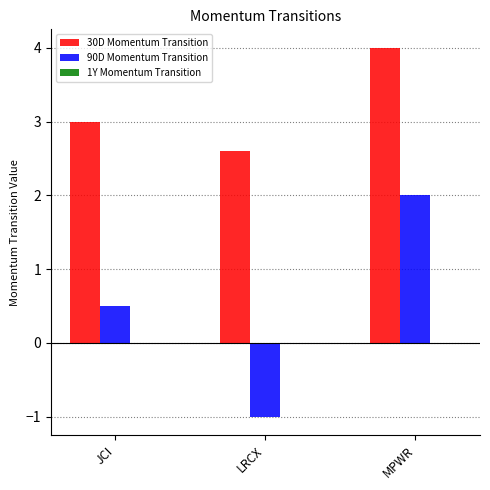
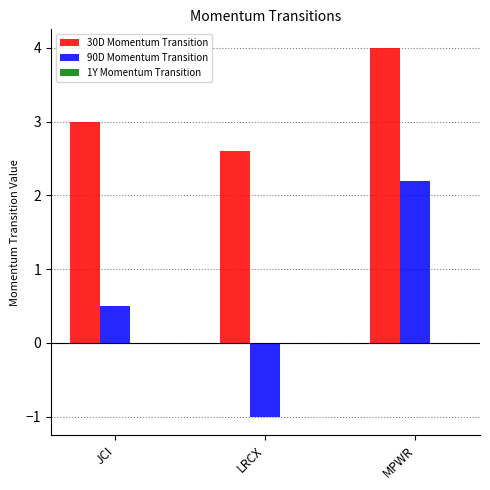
  {
    "30D Momentum Transition": {
      "JCI": 3.0,
      "LRCX": 2.6,
      "MPWR": 4.0
    },
    "90D Momentum Transition": {
      "JCI": 0.5,
      "LRCX": -1.0,
-     "MPWR": 2.0
+     "MPWR": 2.2
    },
    "1Y Momentum Transition": {
      "JCI": 0.0,
      "LRCX": 0.0,
      "MPWR": 0.0
    }
  }
